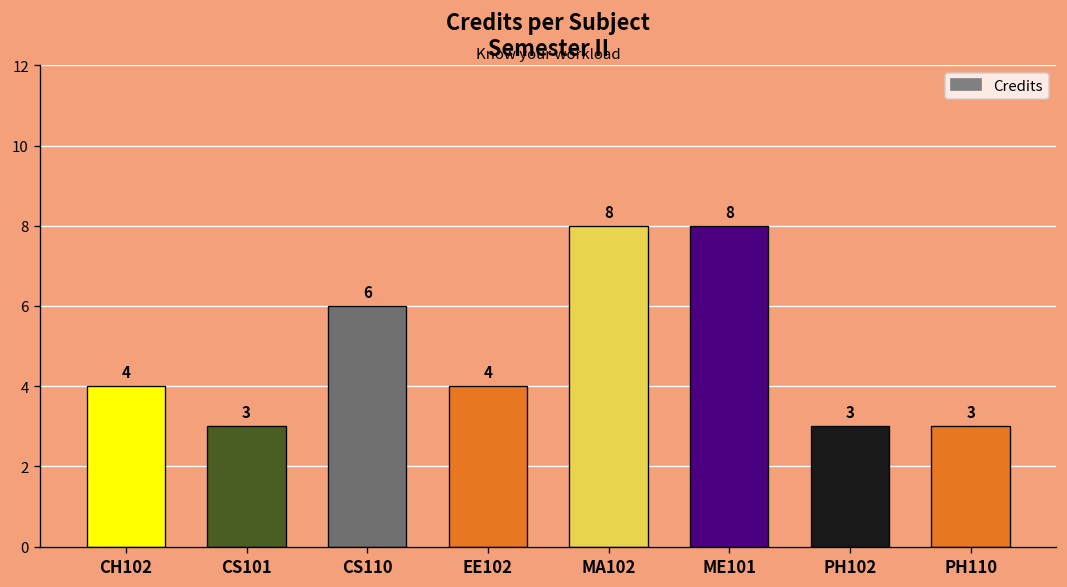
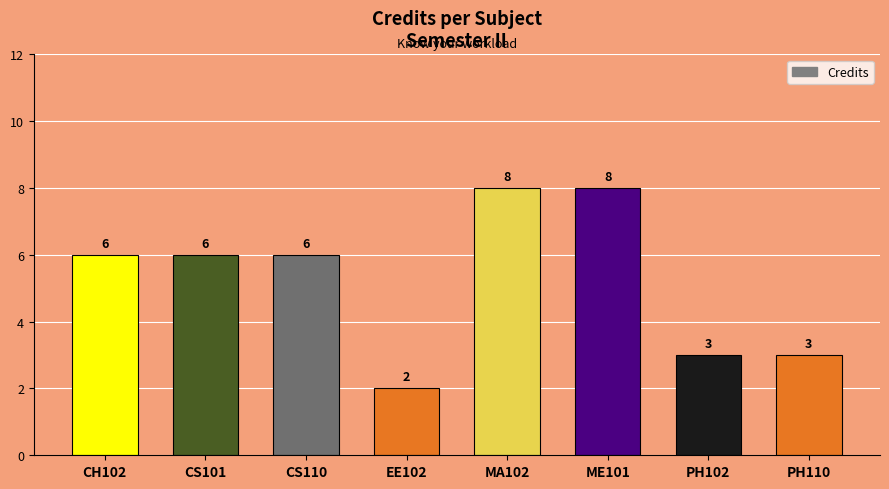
  {
-   "CH102": 4,
-   "CS101": 3,
+   "CH102": 6,
+   "CS101": 6,
    "CS110": 6,
-   "EE102": 4,
+   "EE102": 2,
    "MA102": 8,
    "ME101": 8,
    "PH102": 3,
    "PH110": 3
  }
